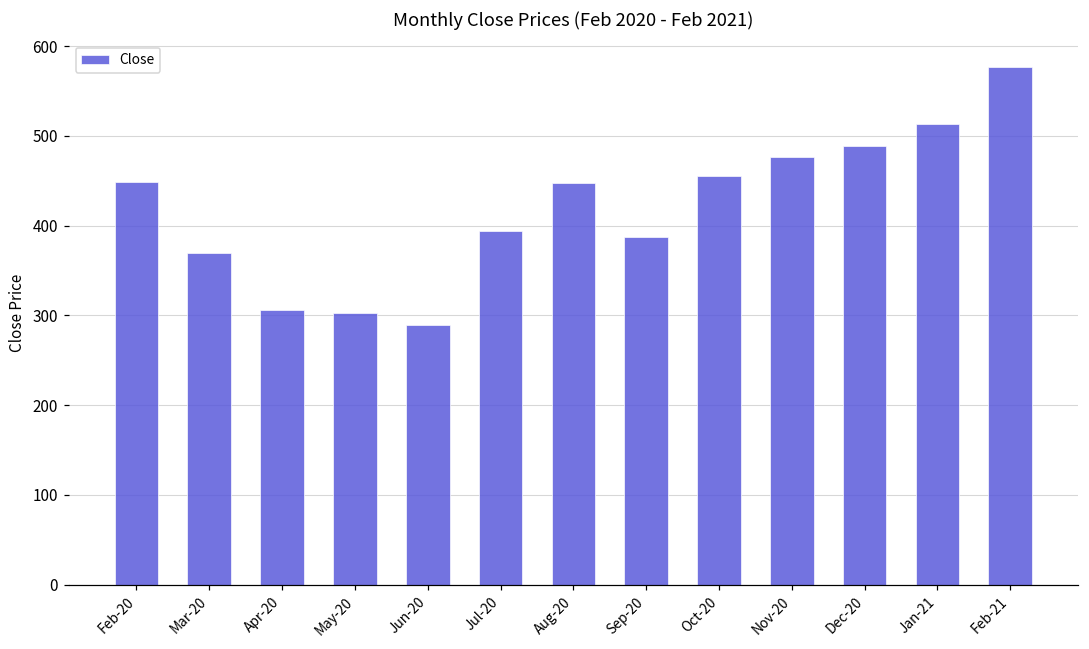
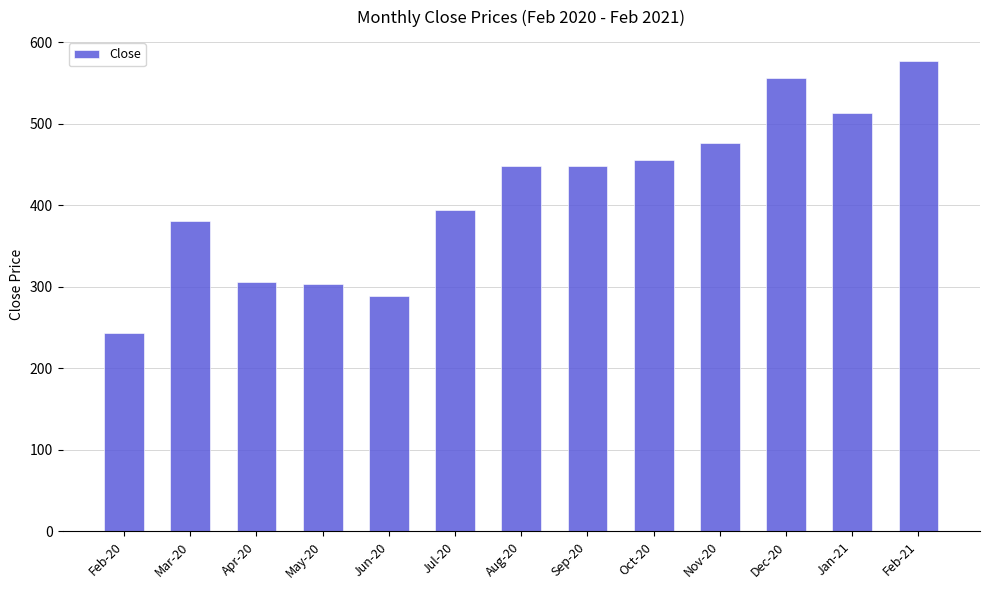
  {
-   "Feb-20": 450,
-   "Mar-20": 370,
+   "Feb-20": 240,
+   "Mar-20": 380,
    "Apr-20": 310,
    "May-20": 300,
    "Jun-20": 290,
    "Jul-20": 390,
    "Aug-20": 450,
-   "Sep-20": 390,
+   "Sep-20": 450,
    "Oct-20": 460,
    "Nov-20": 480,
-   "Dec-20": 490,
+   "Dec-20": 560,
    "Jan-21": 510,
    "Feb-21": 580
  }
